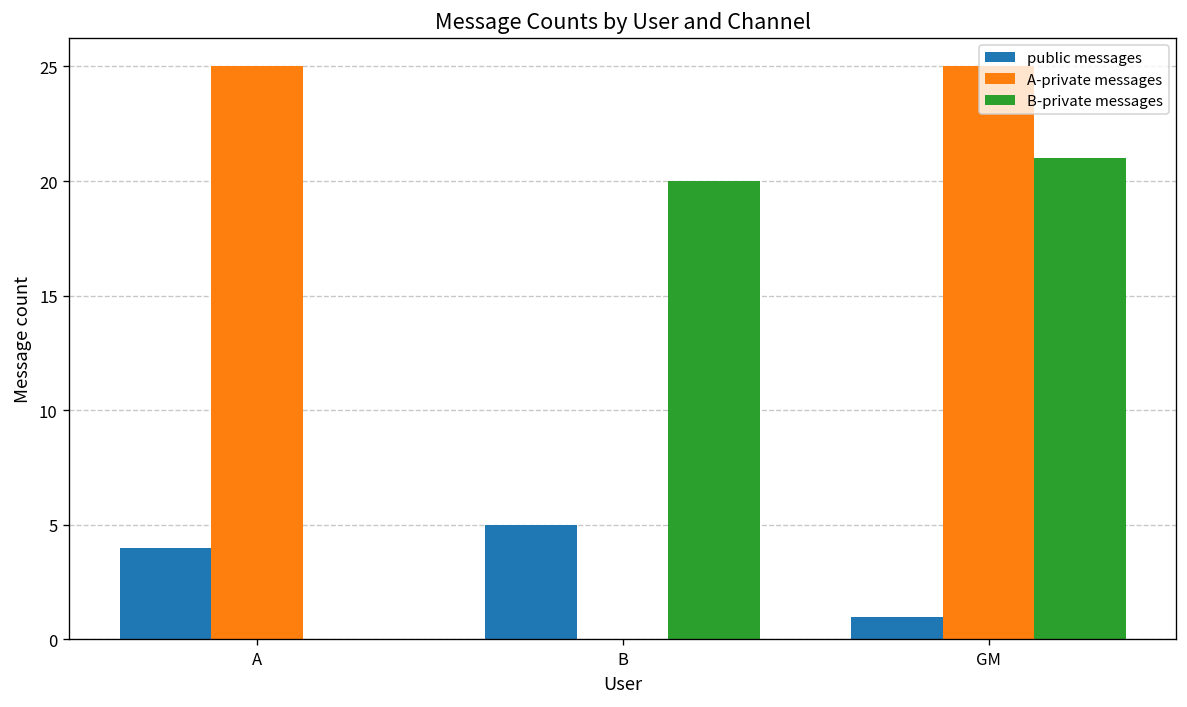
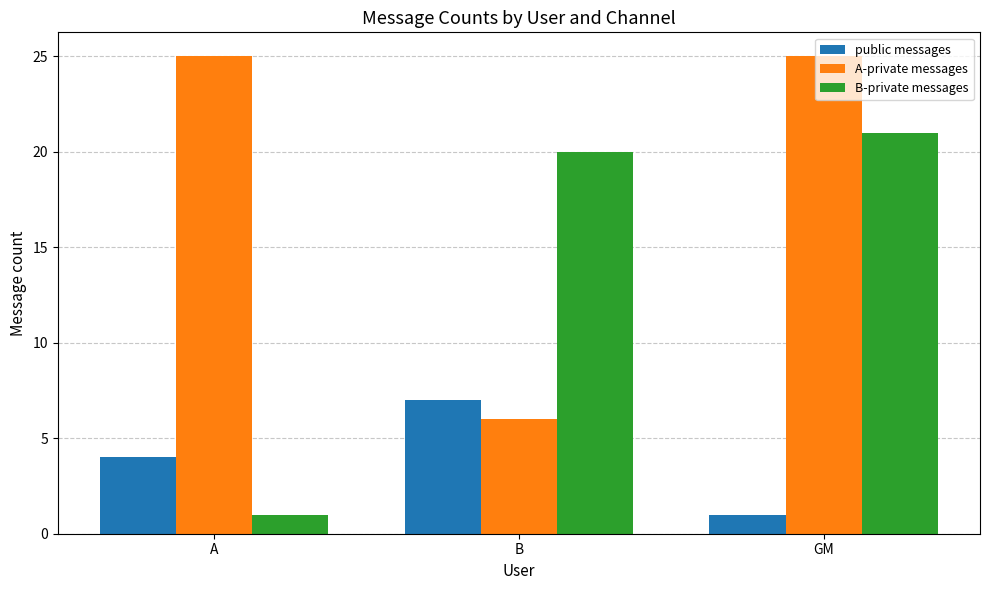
  {
    "public messages": {
      "A": 4,
-     "B": 5,
+     "B": 7,
      "GM": 1
    },
    "A-private messages": {
      "A": 25,
-     "B": 0
+     "B": 6
    },
    "B-private messages": {
-     "A": 0,
+     "A": 1,
      "B": 20,
      "GM": 21
    }
  }
